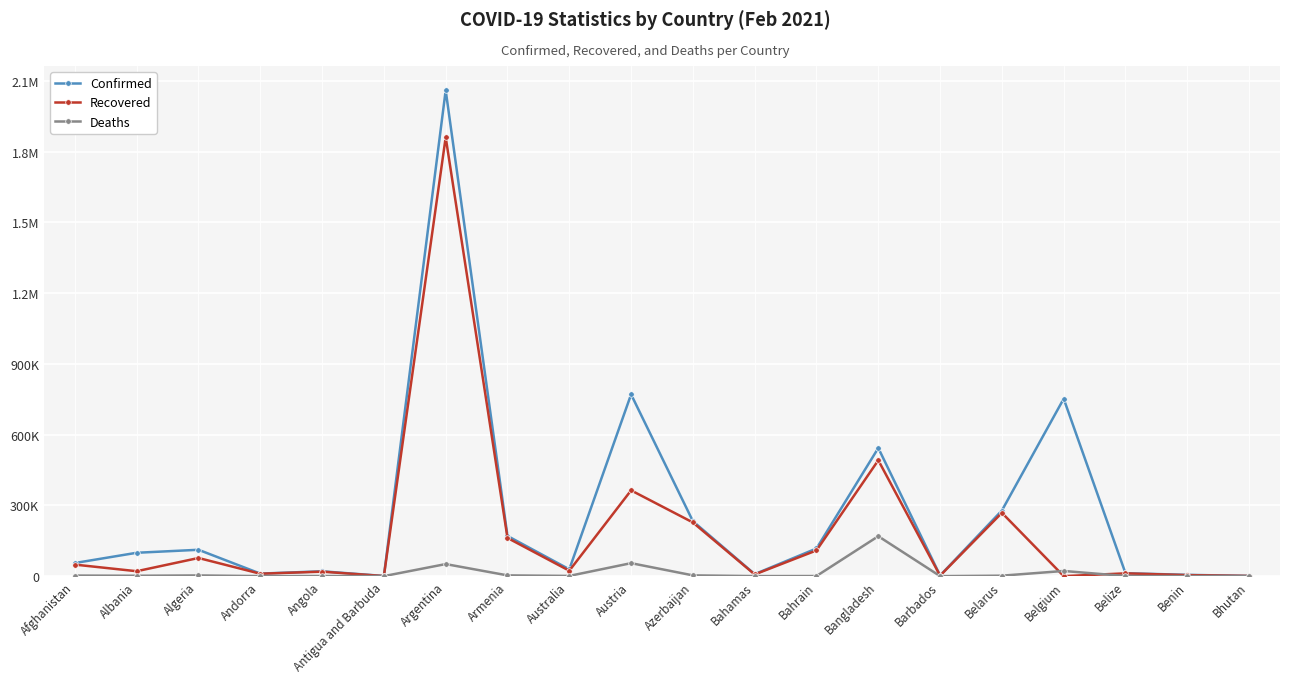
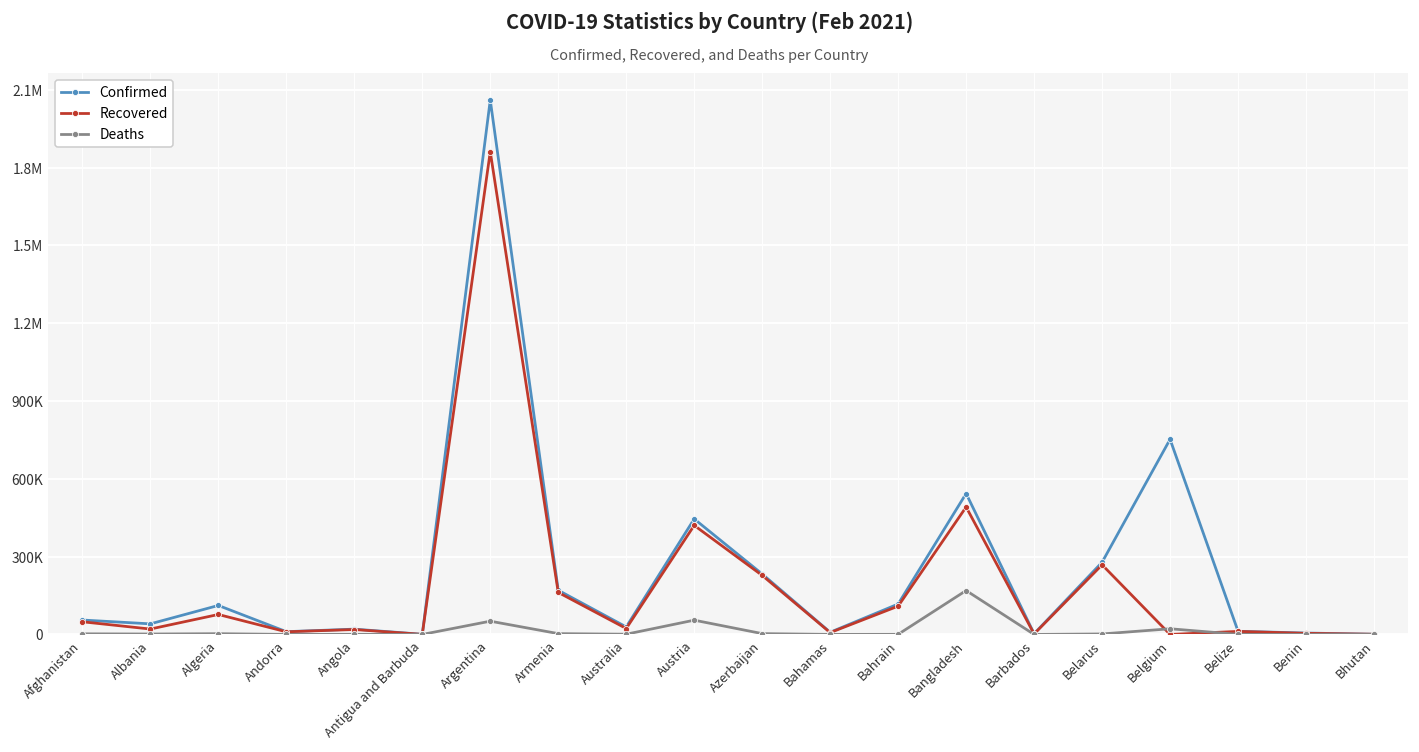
  {
    "Confirmed": {
-     "Albania": 100000,
+     "Albania": 40000,
      "Algeria": 110000,
      "Argentina": 2060000,
-     "Austria": 770000,
+     "Austria": 450000,
      "Bangladesh": 540000,
      "Belgium": 750000
    },
    "Recovered": {
      "Albania": 20000,
      "Algeria": 80000,
      "Argentina": 1860000,
-     "Austria": 360000,
+     "Austria": 420000,
      "Bangladesh": 490000,
      "Belgium": 0
    },
    "Deaths": {
      "Afghanistan": 0,
      "Albania": 0,
      "Algeria": 0,
      "Angola": 0,
      "Argentina": 50000,
      "Armenia": 0,
      "Australia": 0,
      "Austria": 60000,
      "Azerbaijan": 0,
      "Bahrain": 0,
      "Bangladesh": 170000,
      "Belarus": 0,
      "Belgium": 20000,
      "Belize": 0
    }
  }
